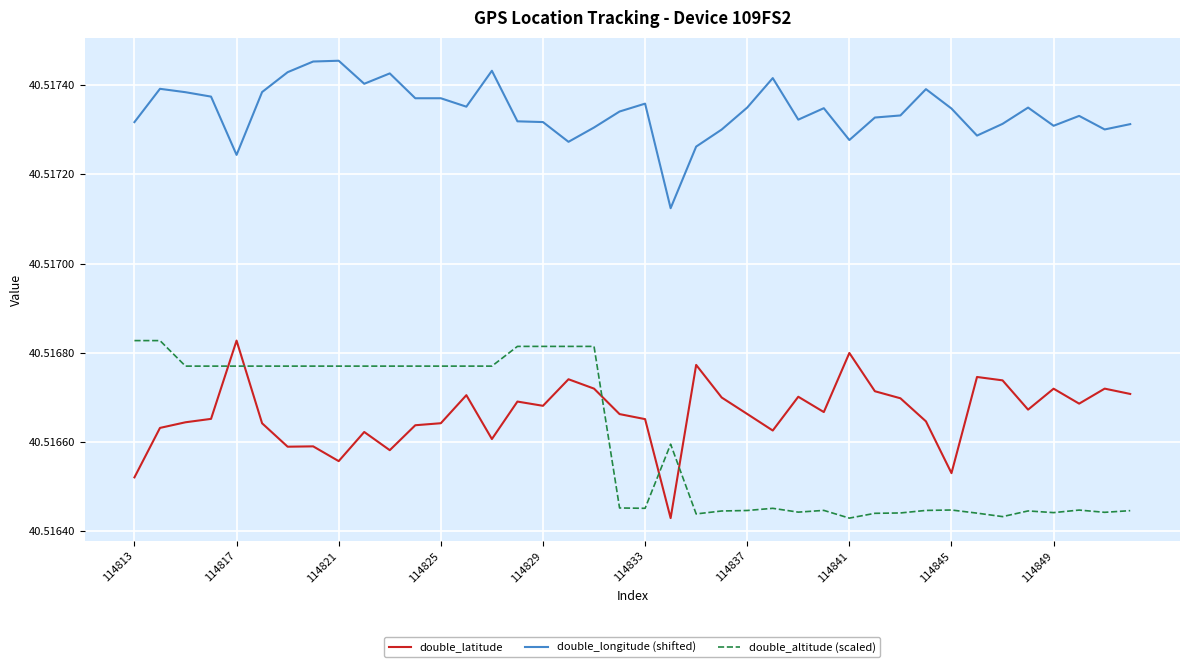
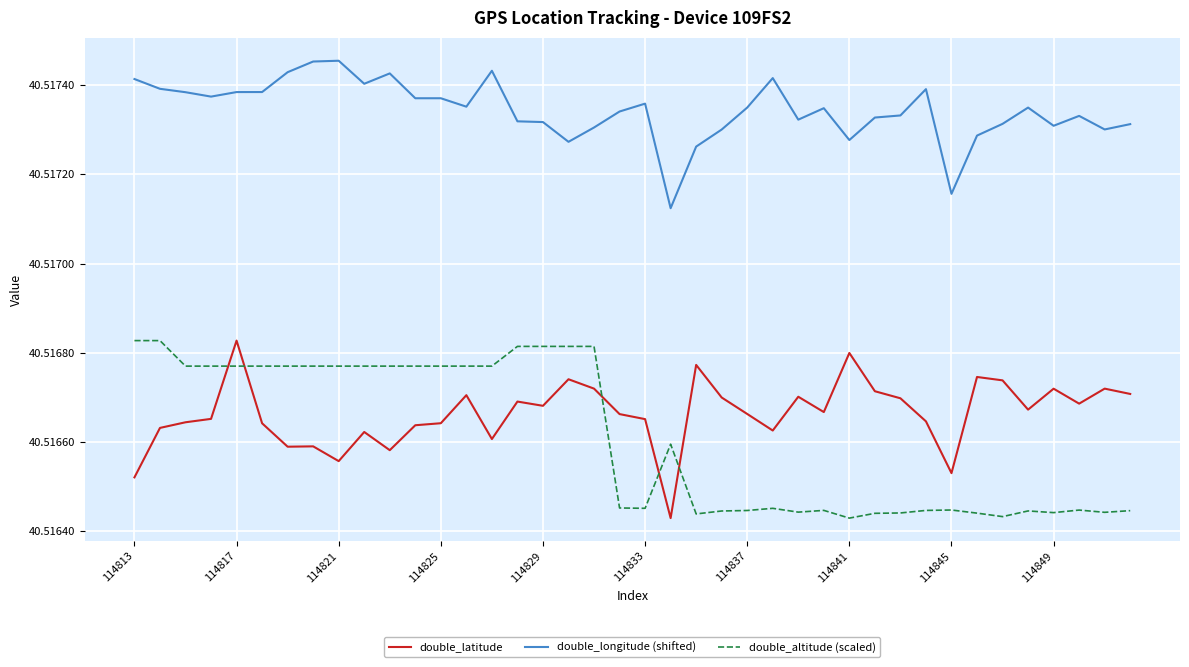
  {
    "double_latitude": {
      "114813": 40.51652,
      "114817": 40.51683,
      "114821": 40.51656,
      "114825": 40.51664,
      "114829": 40.51668,
      "114833": 40.51665,
      "114837": 40.51666,
      "114841": 40.51680,
      "114845": 40.51653,
      "114849": 40.51672
    },
    "double_longitude (shifted)": {
-     "114813": 40.51732,
-     "114817": 40.51724,
+     "114813": 40.51741,
+     "114817": 40.51738,
      "114821": 40.51745,
      "114825": 40.51737,
      "114829": 40.51732,
      "114833": 40.51736,
      "114837": 40.51735,
      "114841": 40.51728,
-     "114845": 40.51735,
+     "114845": 40.51716,
      "114849": 40.51731
    },
    "double_altitude (scaled)": {
      "114813": 40.51683,
      "114817": 40.51677,
      "114821": 40.51677,
      "114825": 40.51677,
      "114829": 40.51681,
      "114833": 40.51645,
      "114837": 40.51645,
      "114841": 40.51643,
      "114845": 40.51645,
      "114849": 40.51644
    }
  }
